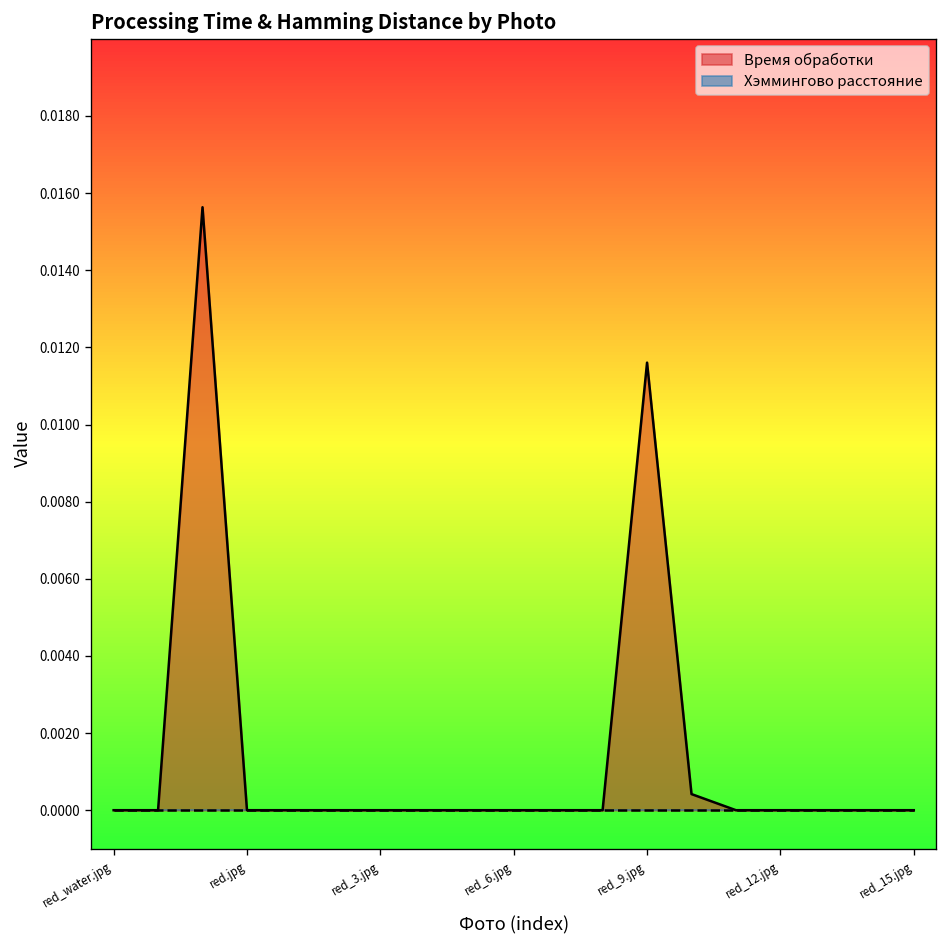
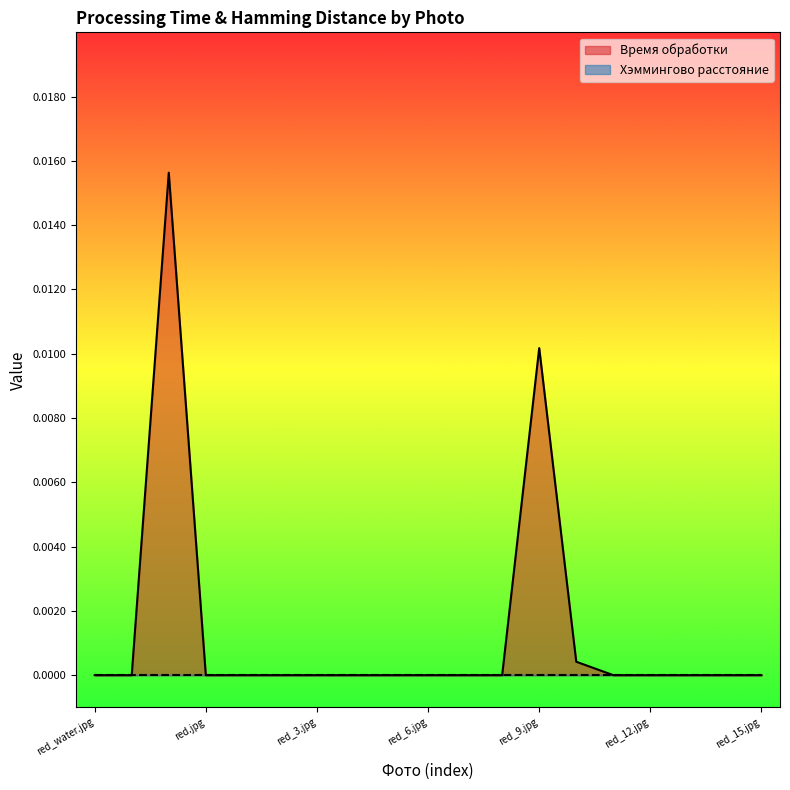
  {
    "Время обработки": {
-     "red_9.jpg": 0.0116
+     "red_9.jpg": 0.0102
    },
    "Хэммингово расстояние": {
      "red_9.jpg": 0.0000
    }
  }
